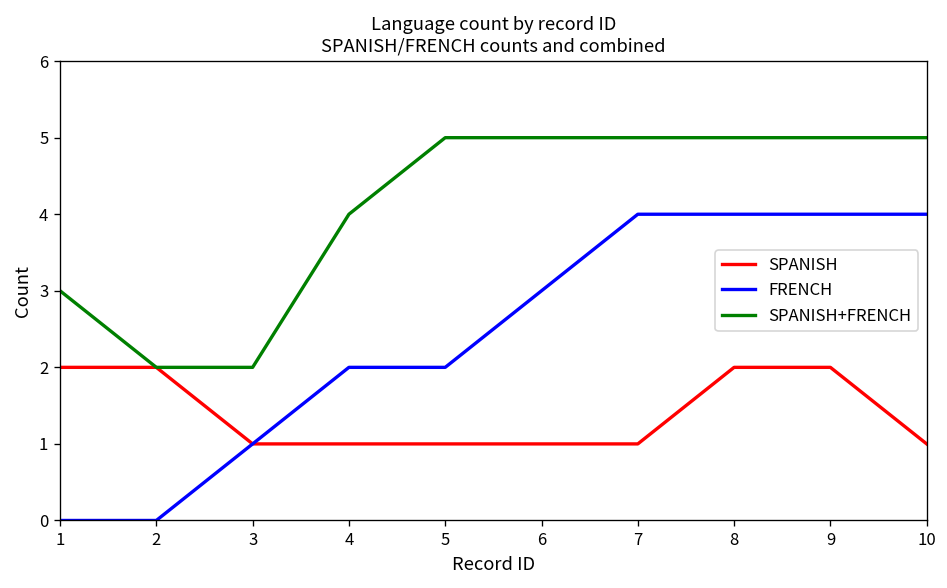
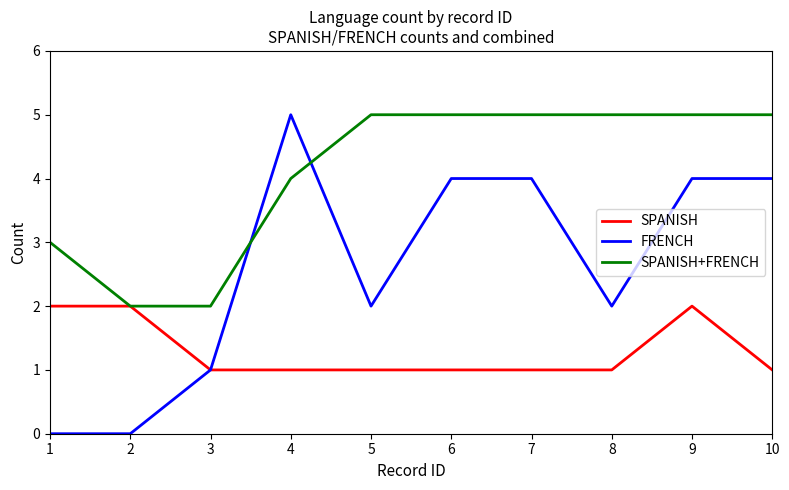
  {
    "SPANISH": {
      "1": 2,
      "4": 1,
      "5": 1,
      "6": 1,
      "7": 1,
-     "8": 2,
+     "8": 1,
      "9": 2,
      "10": 1
    },
    "FRENCH": {
      "1": 0,
      "2": 0,
-     "4": 2,
+     "4": 5,
      "5": 2,
-     "6": 3,
+     "6": 4,
      "7": 4,
-     "8": 4,
+     "8": 2,
      "9": 4,
      "10": 4
    },
    "SPANISH+FRENCH": {
      "1": 3,
      "3": 2,
      "4": 4,
      "5": 5,
      "6": 5,
      "7": 5,
      "8": 5,
      "9": 5,
      "10": 5
    }
  }
